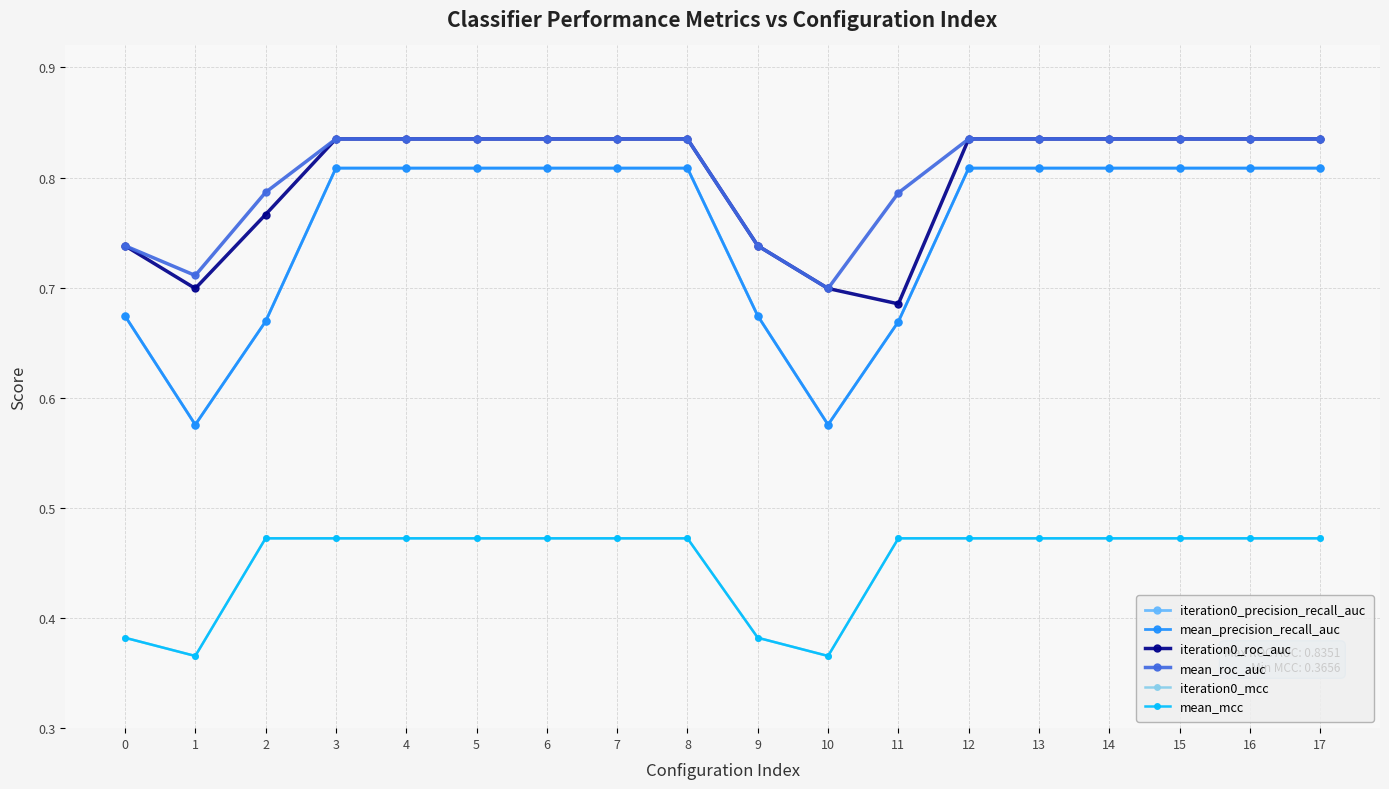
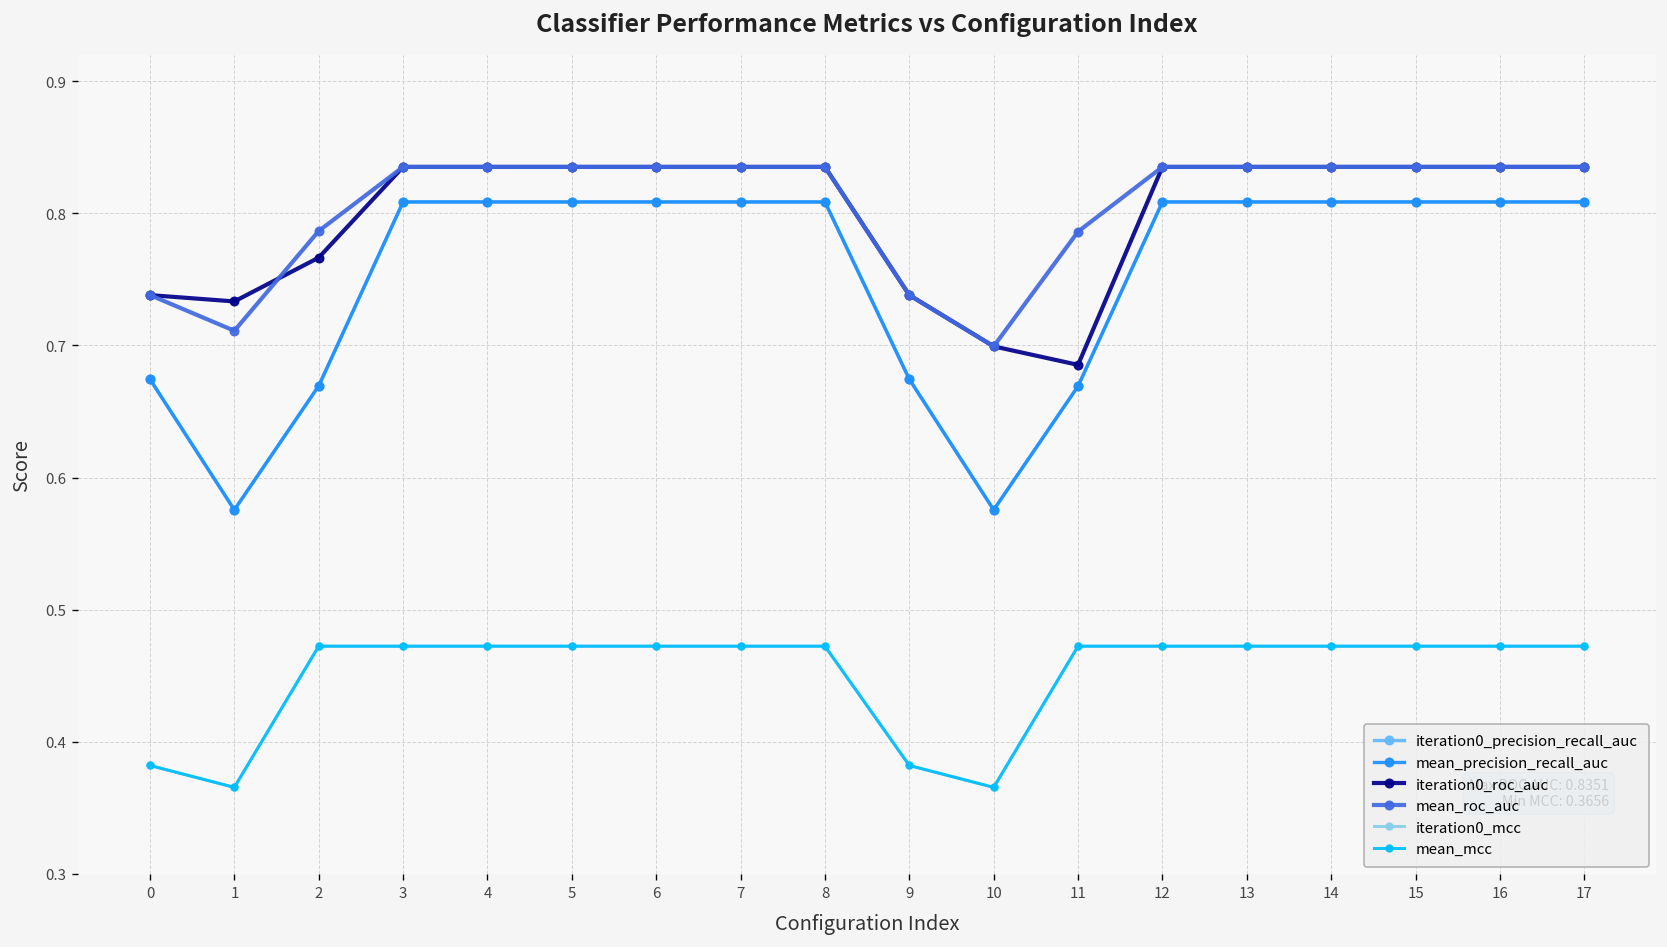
  {
    "iteration0_roc_auc": {
-     "1": 0.699,
+     "1": 0.733,
      "2": 0.766,
      "11": 0.685
    },
    "mean_roc_auc": {
      "1": 0.711,
      "2": 0.787,
      "11": 0.786
    }
  }
